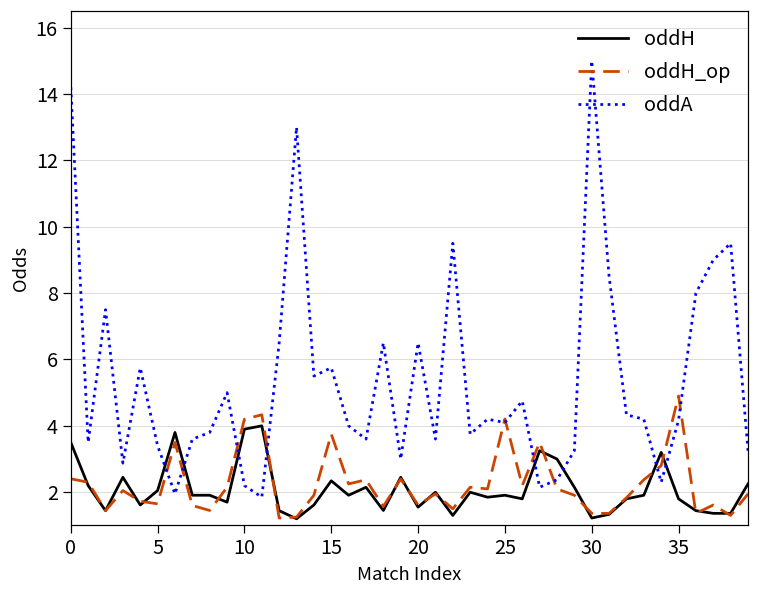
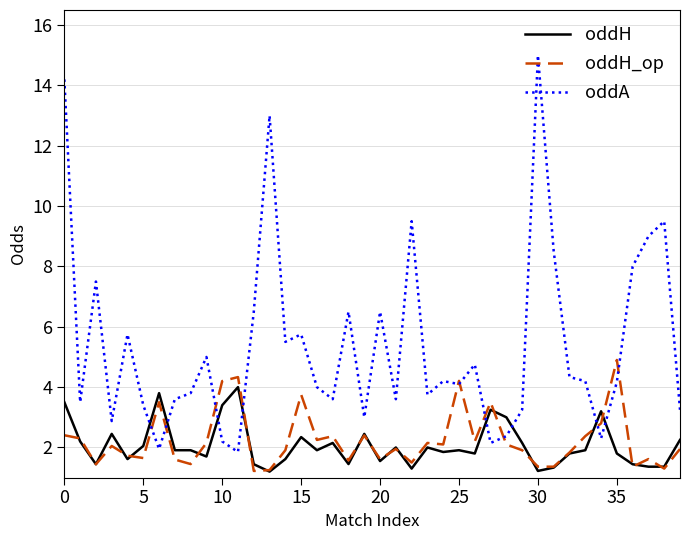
  {
    "oddH": {
      "0": 3.5,
      "5": 2.1,
-     "10": 3.9,
+     "10": 3.4,
      "15": 2.3,
      "25": 1.9,
      "30": 1.2,
      "35": 1.8
    },
    "oddH_op": {
      "0": 2.4,
      "5": 1.7,
      "10": 4.2,
      "15": 3.8,
      "25": 4.2,
      "30": 1.4,
      "35": 4.9
    },
    "oddA": {
      "0": 14.2,
      "5": 3.4,
      "10": 2.2,
      "15": 5.8,
      "20": 6.5,
      "25": 4.1,
      "30": 15.0,
      "35": 4.2
    }
  }
